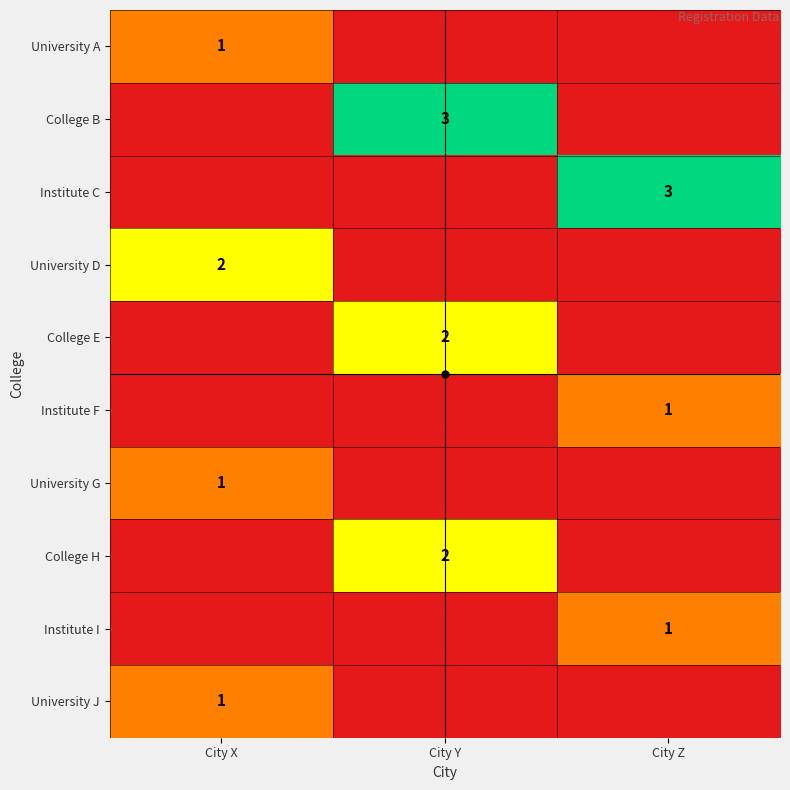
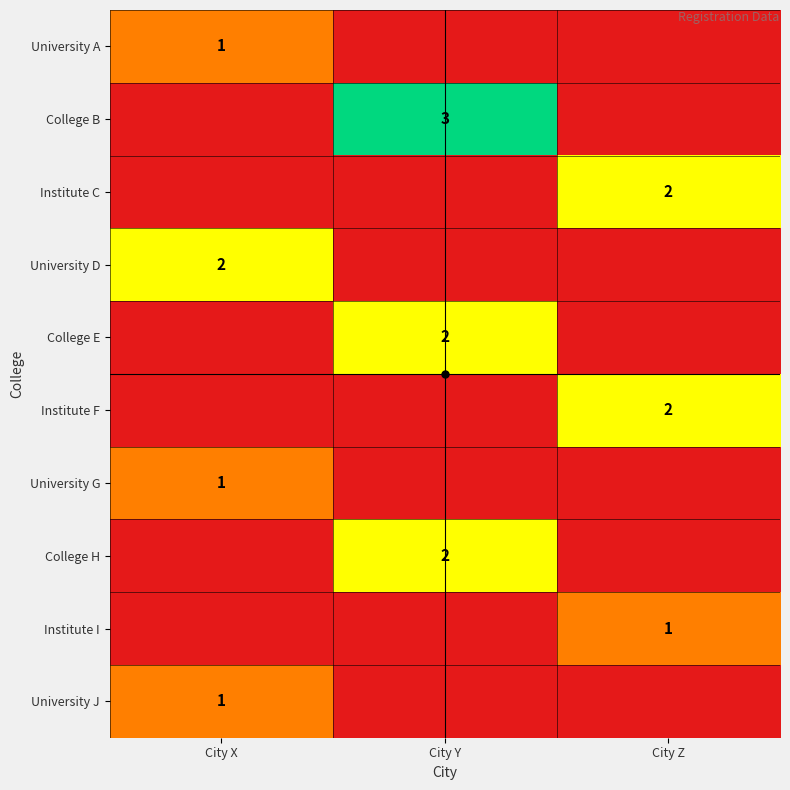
  {
    "University A": {
      "City X": 1
    },
    "College B": {
      "City Y": 3
    },
    "Institute C": {
-     "City Z": 3
+     "City Z": 2
    },
    "University D": {
      "City X": 2
    },
    "College E": {
      "City Y": 2
    },
    "Institute F": {
-     "City Z": 1
+     "City Z": 2
    },
    "University G": {
      "City X": 1
    },
    "College H": {
      "City Y": 2
    },
    "Institute I": {
      "City Z": 1
    },
    "University J": {
      "City X": 1
    }
  }
